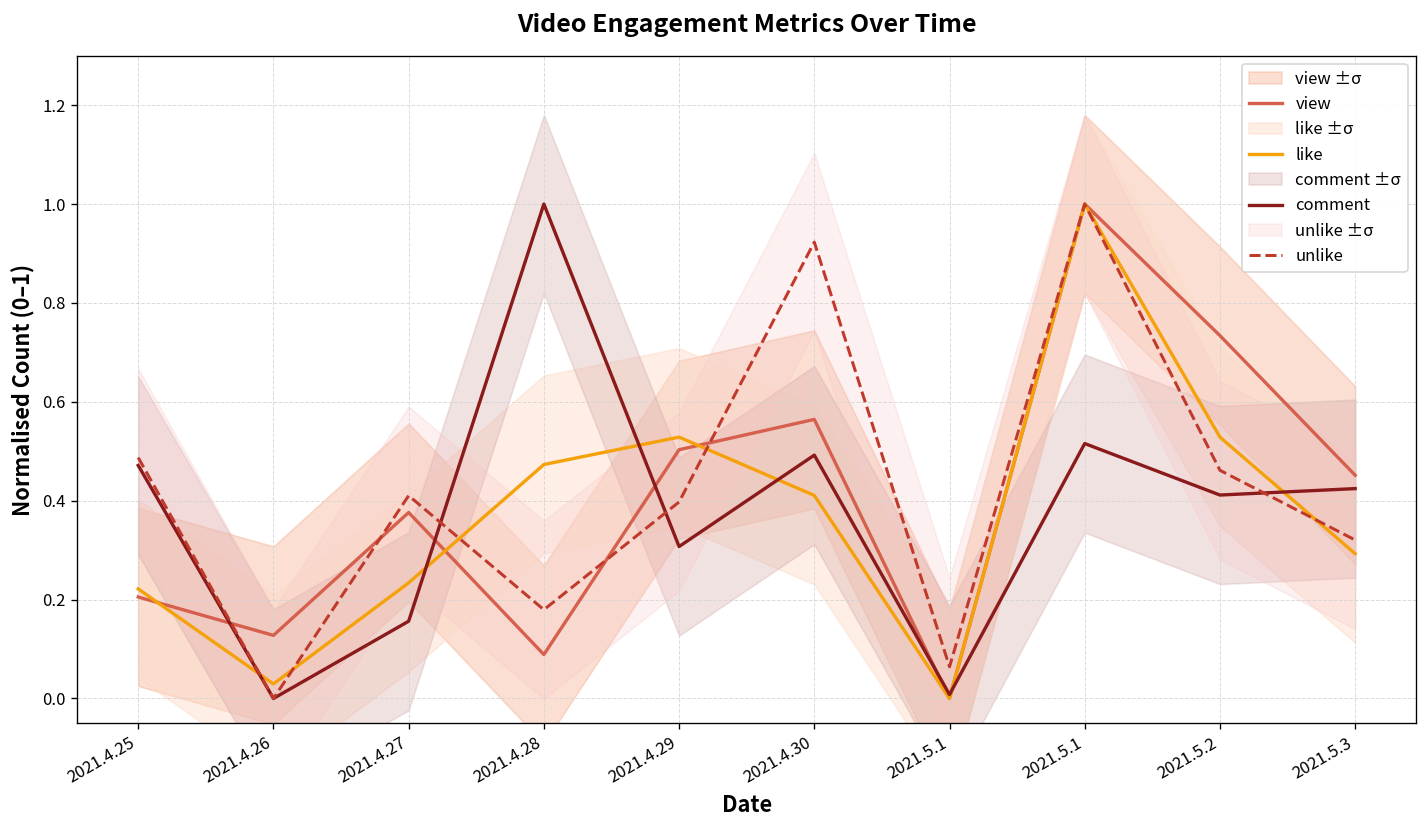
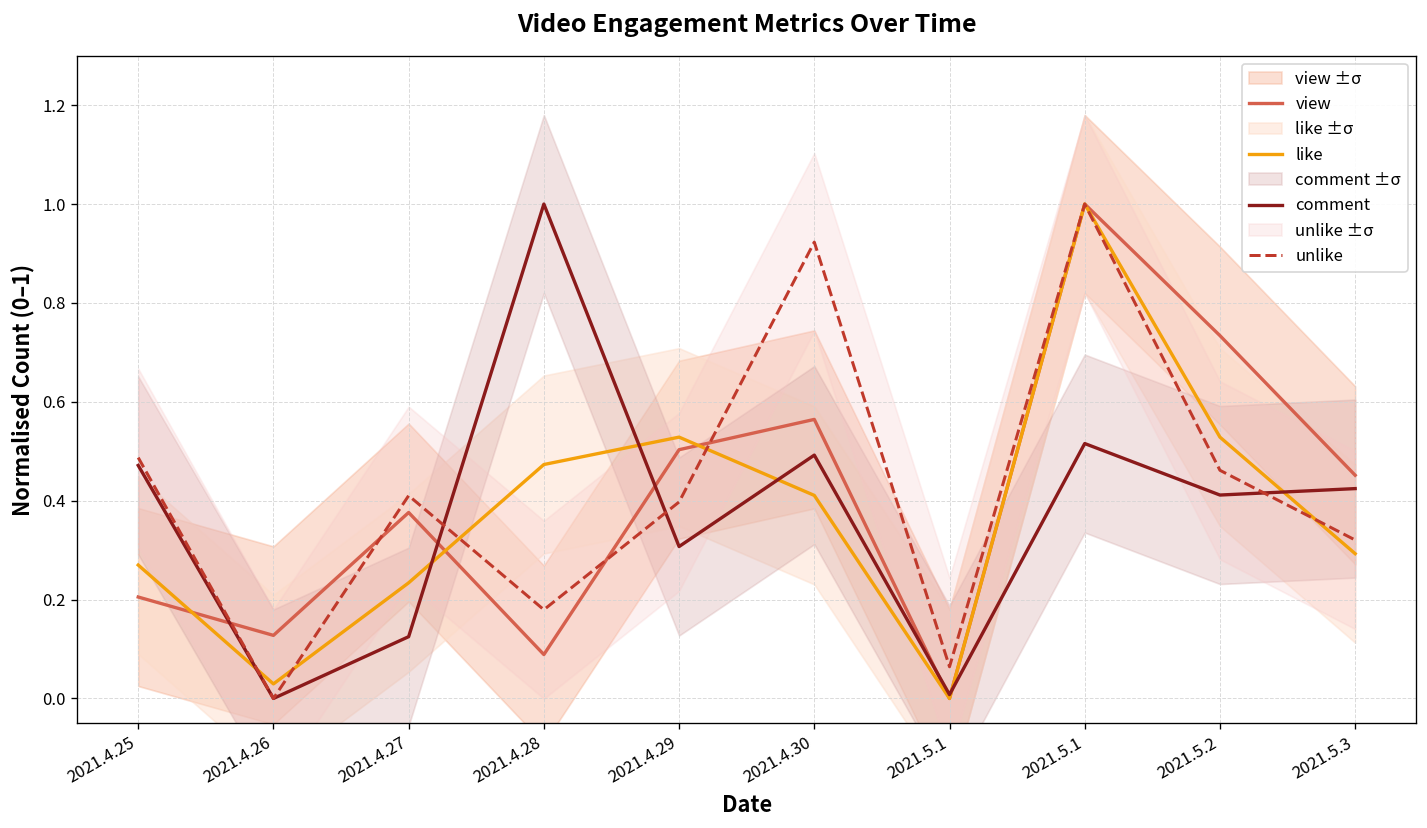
  {
    "like": {
-     "2021.4.25": 0.22,
+     "2021.4.25": 0.27,
      "2021.4.26": 0.03,
      "2021.4.27": 0.23,
      "2021.4.28": 0.47,
      "2021.4.29": 0.53,
      "2021.4.30": 0.41,
      "2021.5.2": 0.53,
      "2021.5.3": 0.29
    },
    "comment": {
      "2021.4.25": 0.47,
-     "2021.4.27": 0.16,
+     "2021.4.27": 0.13,
      "2021.4.28": 1.00,
      "2021.4.29": 0.31,
      "2021.4.30": 0.49,
      "2021.5.2": 0.41,
      "2021.5.3": 0.42
    }
  }
